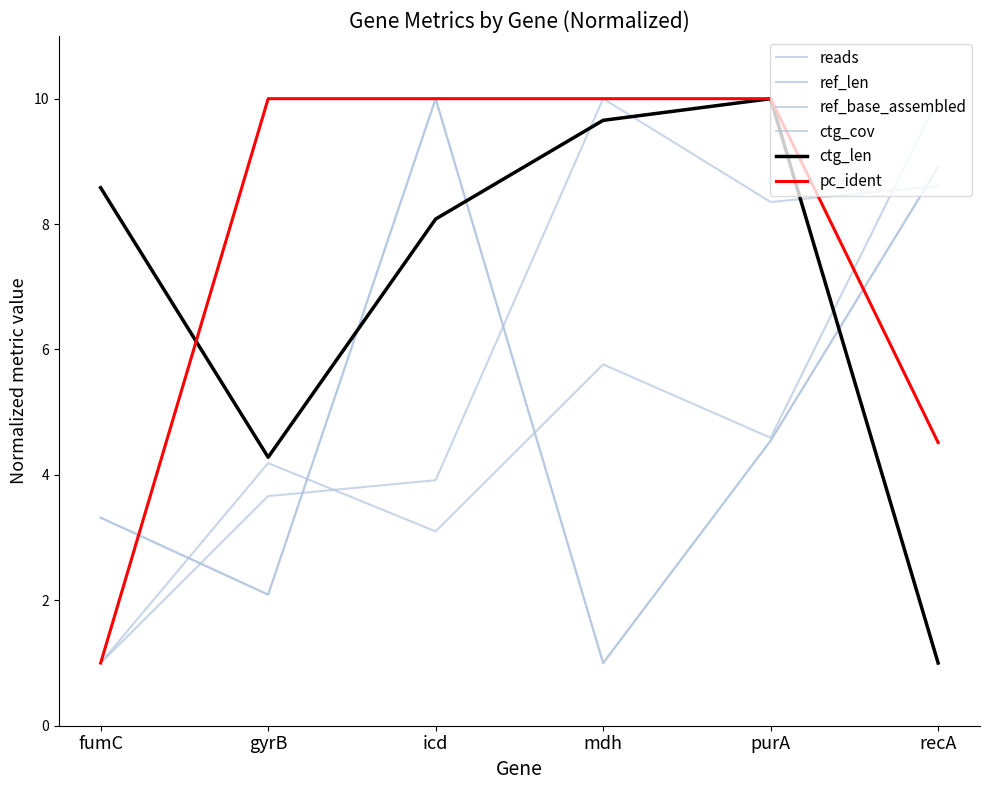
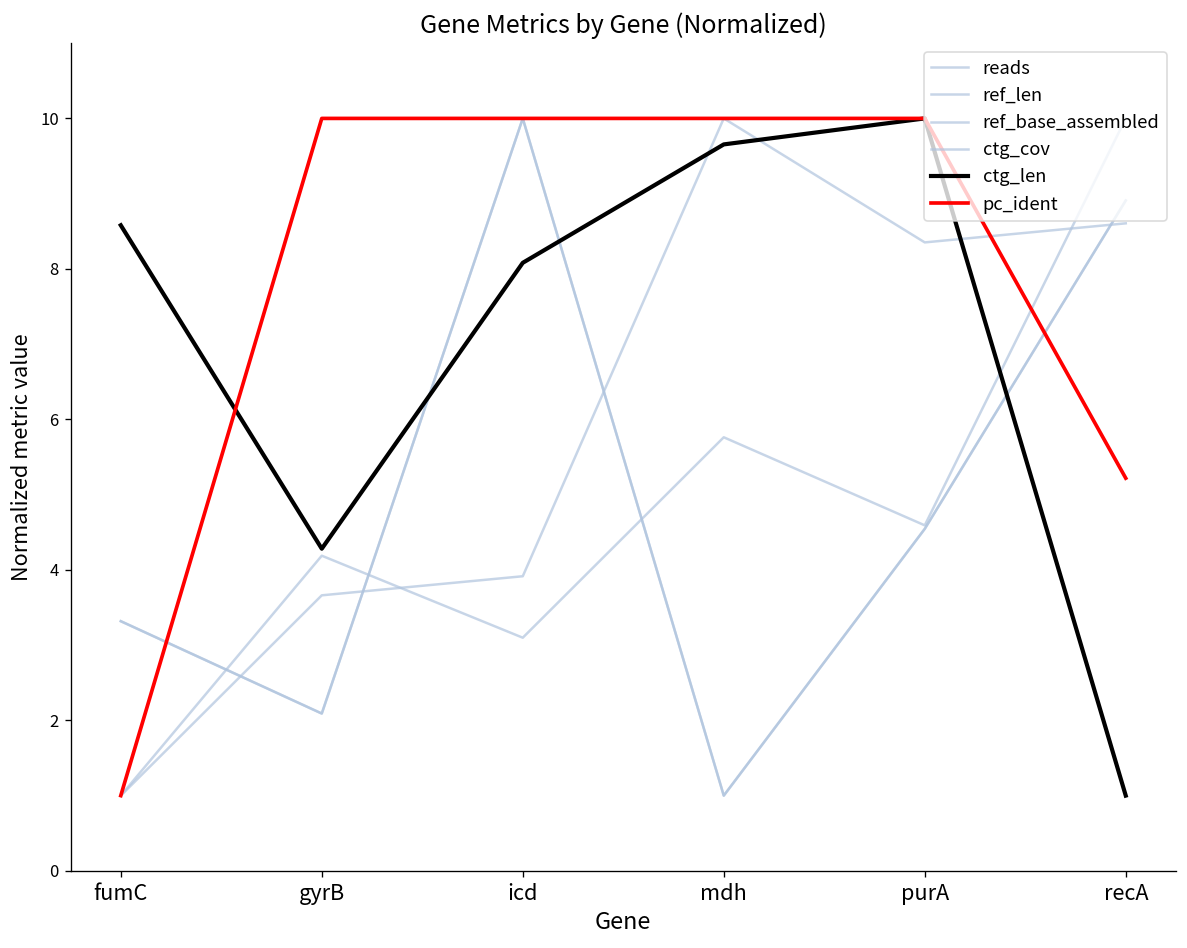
  {
    "ctg_len": {
      "fumC": 8.6,
      "gyrB": 4.3,
      "icd": 8.1,
      "mdh": 9.7,
      "recA": 1.0
    },
    "pc_ident": {
      "gyrB": 10.0,
-     "recA": 4.5
+     "recA": 5.2
    }
  }
